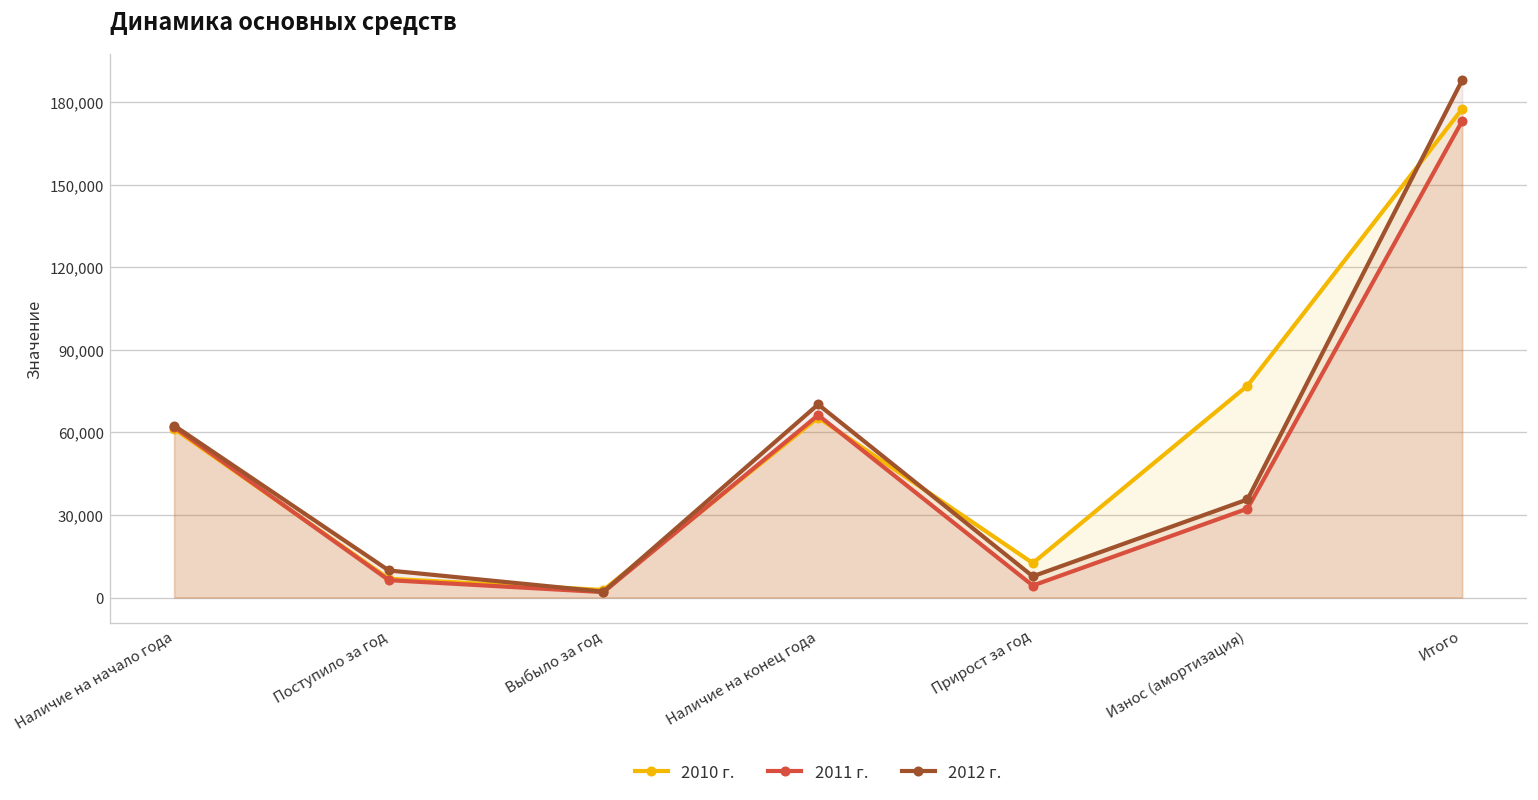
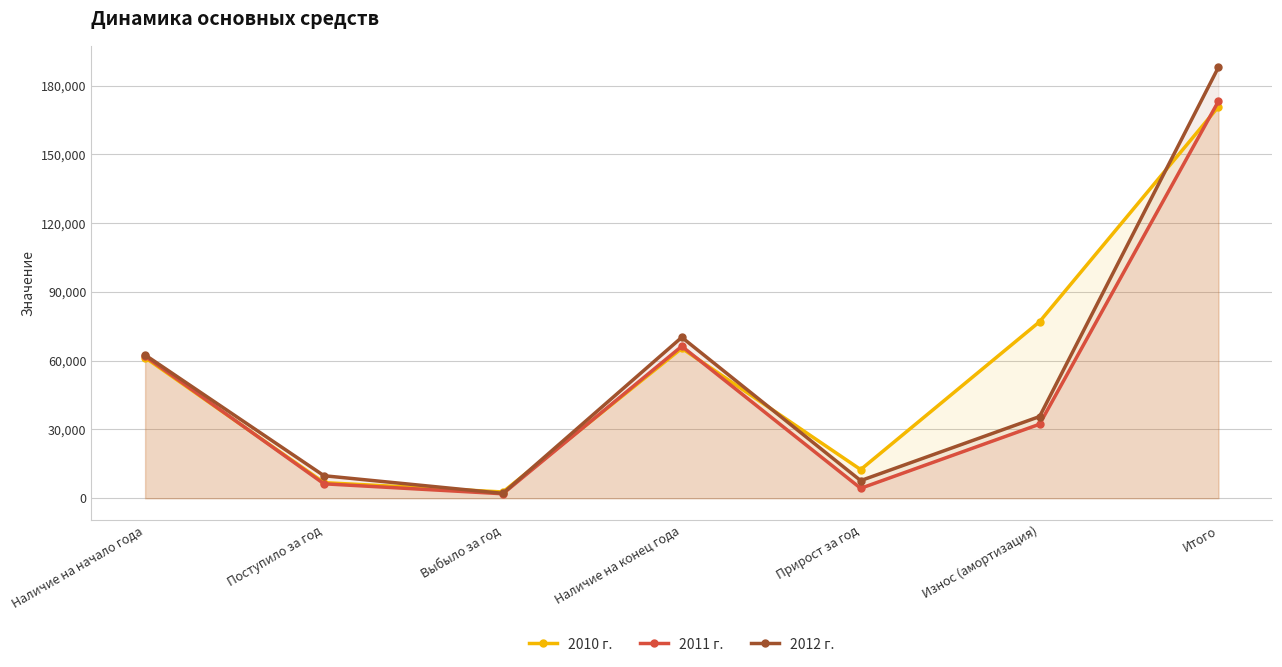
  {
    "2010 г.": {
      "Прирост за год": "13,000",
      "Износ (амортизация)": "77,000",
-     "Итого": "178,000"
+     "Итого": "171,000"
    }
  }
